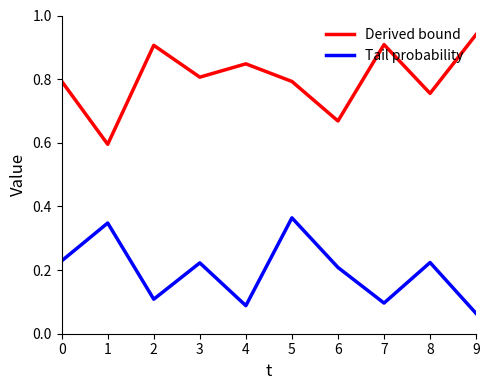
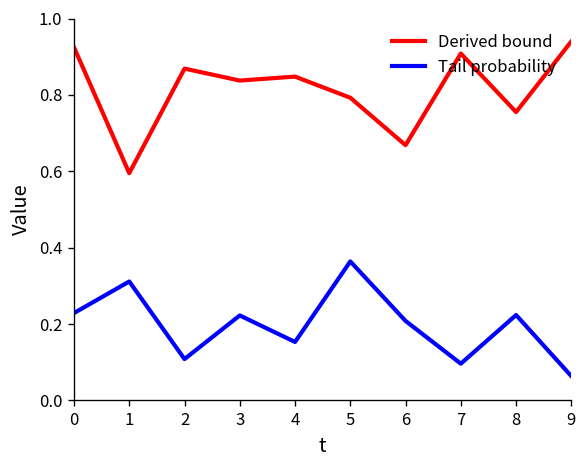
  {
    "Derived bound": {
-     "0": 0.79,
+     "0": 0.92,
      "1": 0.60,
-     "2": 0.91,
-     "3": 0.81,
+     "2": 0.87,
+     "3": 0.84,
      "4": 0.85,
      "5": 0.79,
      "6": 0.67,
      "7": 0.91,
      "8": 0.76,
      "9": 0.94
    },
    "Tail probability": {
      "0": 0.23,
-     "1": 0.35,
+     "1": 0.31,
      "2": 0.11,
      "3": 0.22,
-     "4": 0.09,
+     "4": 0.15,
      "5": 0.36,
      "6": 0.21,
      "7": 0.10,
      "8": 0.22,
      "9": 0.06
    }
  }
